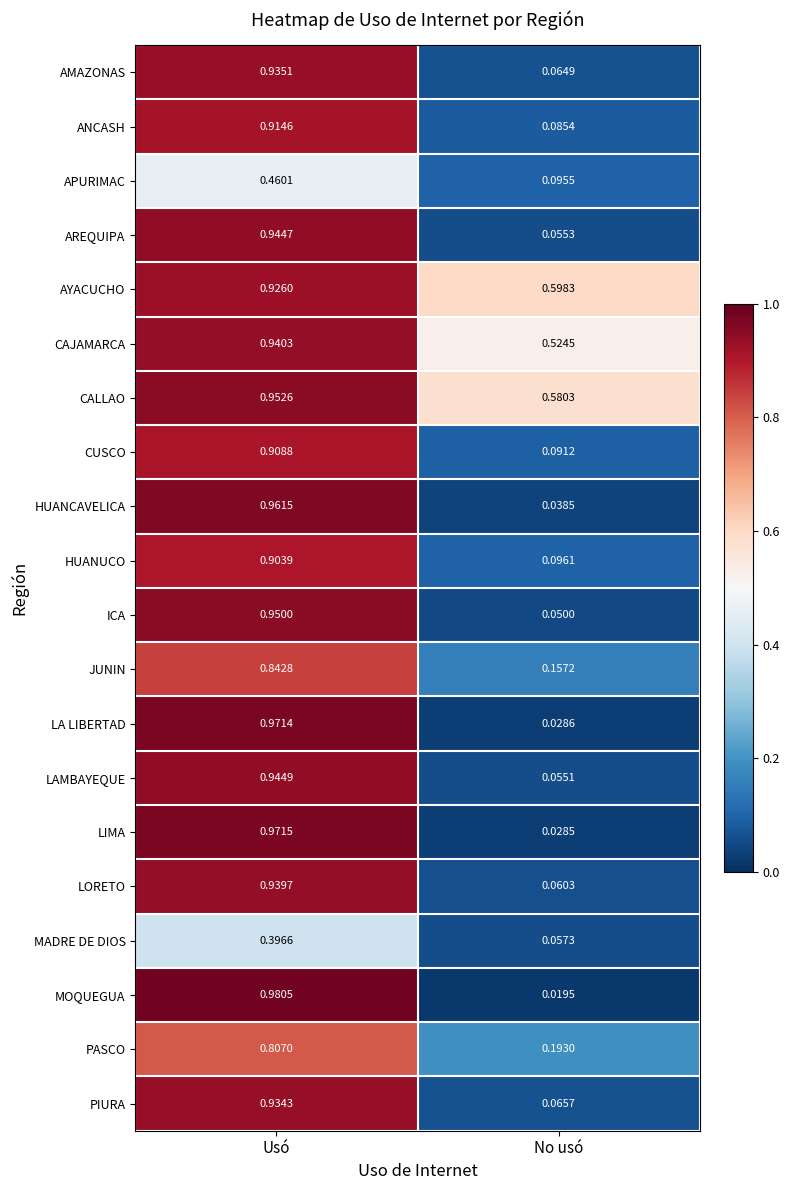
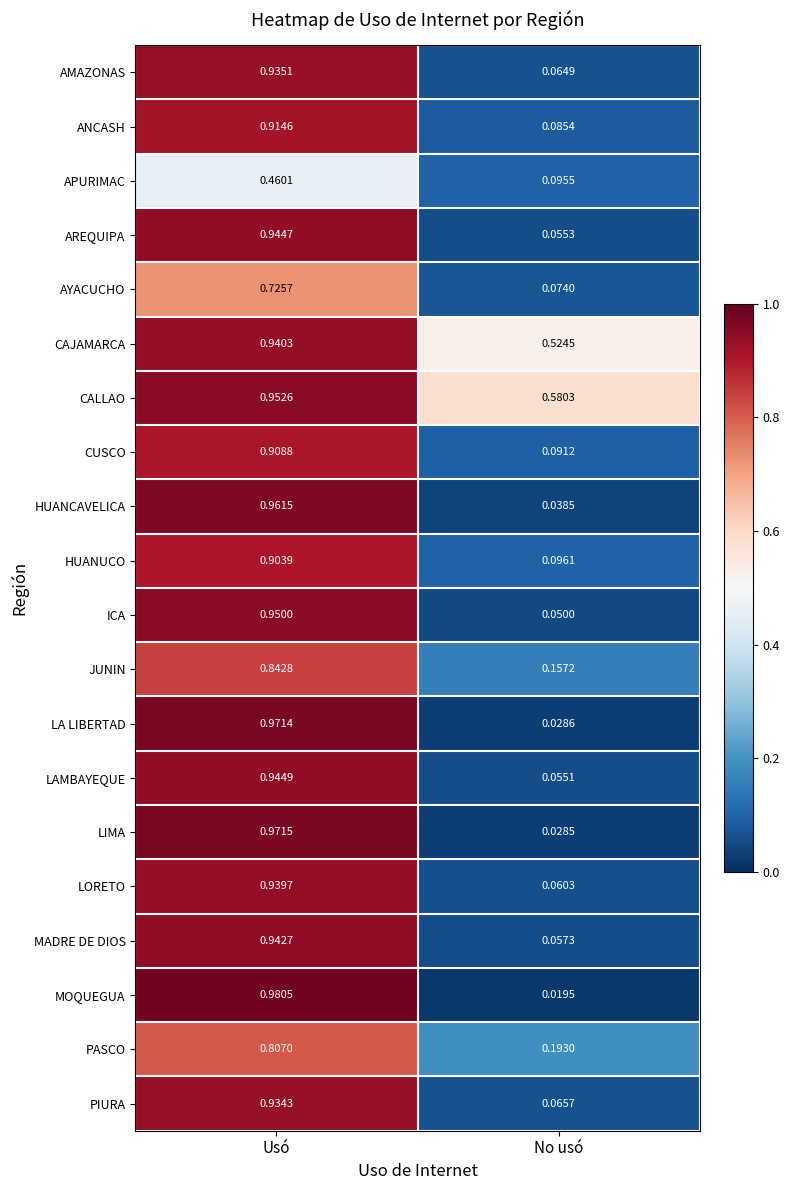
  {
    "AMAZONAS": {
      "Usó": 0.9351,
      "No usó": 0.0649
    },
    "ANCASH": {
      "Usó": 0.9146,
      "No usó": 0.0854
    },
    "APURIMAC": {
      "Usó": 0.4601,
      "No usó": 0.0955
    },
    "AREQUIPA": {
      "Usó": 0.9447,
      "No usó": 0.0553
    },
    "AYACUCHO": {
-     "Usó": 0.9260,
-     "No usó": 0.5983
+     "Usó": 0.7257,
+     "No usó": 0.0740
    },
    "CAJAMARCA": {
      "Usó": 0.9403,
      "No usó": 0.5245
    },
    "CALLAO": {
      "Usó": 0.9526,
      "No usó": 0.5803
    },
    "CUSCO": {
      "Usó": 0.9088,
      "No usó": 0.0912
    },
    "HUANCAVELICA": {
      "Usó": 0.9615,
      "No usó": 0.0385
    },
    "HUANUCO": {
      "Usó": 0.9039,
      "No usó": 0.0961
    },
    "ICA": {
      "Usó": 0.9500,
      "No usó": 0.0500
    },
    "JUNIN": {
      "Usó": 0.8428,
      "No usó": 0.1572
    },
    "LA LIBERTAD": {
      "Usó": 0.9714,
      "No usó": 0.0286
    },
    "LAMBAYEQUE": {
      "Usó": 0.9449,
      "No usó": 0.0551
    },
    "LIMA": {
      "Usó": 0.9715,
      "No usó": 0.0285
    },
    "LORETO": {
      "Usó": 0.9397,
      "No usó": 0.0603
    },
    "MADRE DE DIOS": {
-     "Usó": 0.3966,
+     "Usó": 0.9427,
      "No usó": 0.0573
    },
    "MOQUEGUA": {
      "Usó": 0.9805,
      "No usó": 0.0195
    },
    "PASCO": {
      "Usó": 0.8070,
      "No usó": 0.1930
    },
    "PIURA": {
      "Usó": 0.9343,
      "No usó": 0.0657
    }
  }
